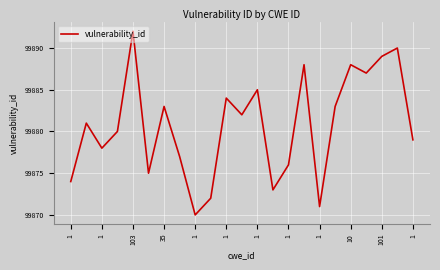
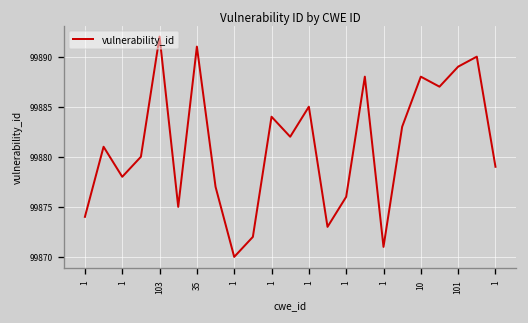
  {
-   "35": 99883,
+   "35": 99891,
    "10": 99888,
    "101": 99889
  }
